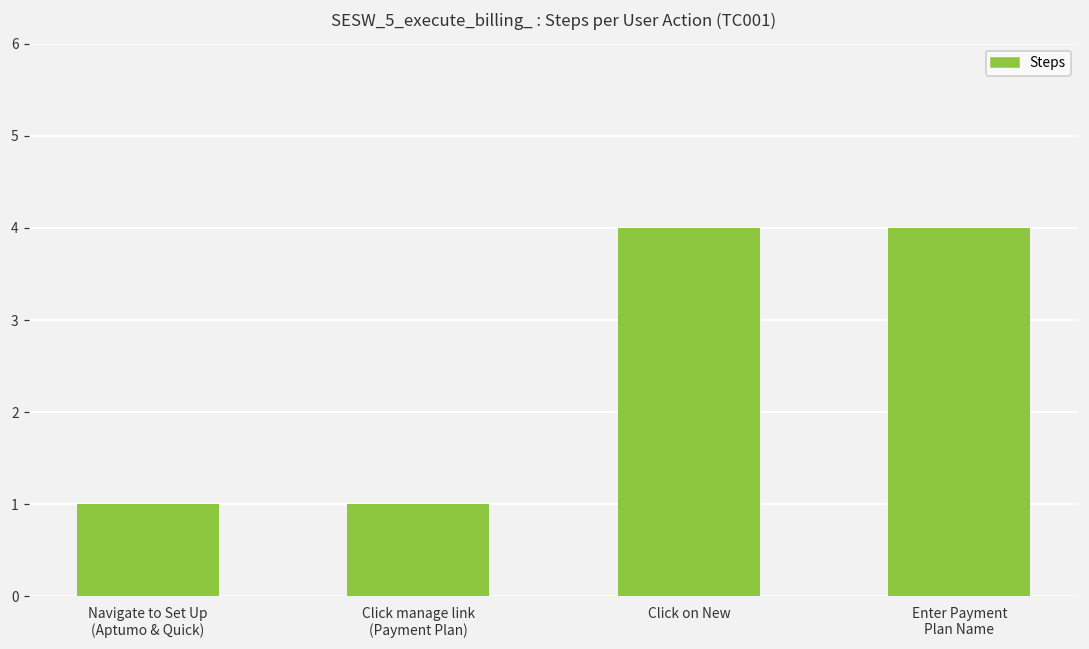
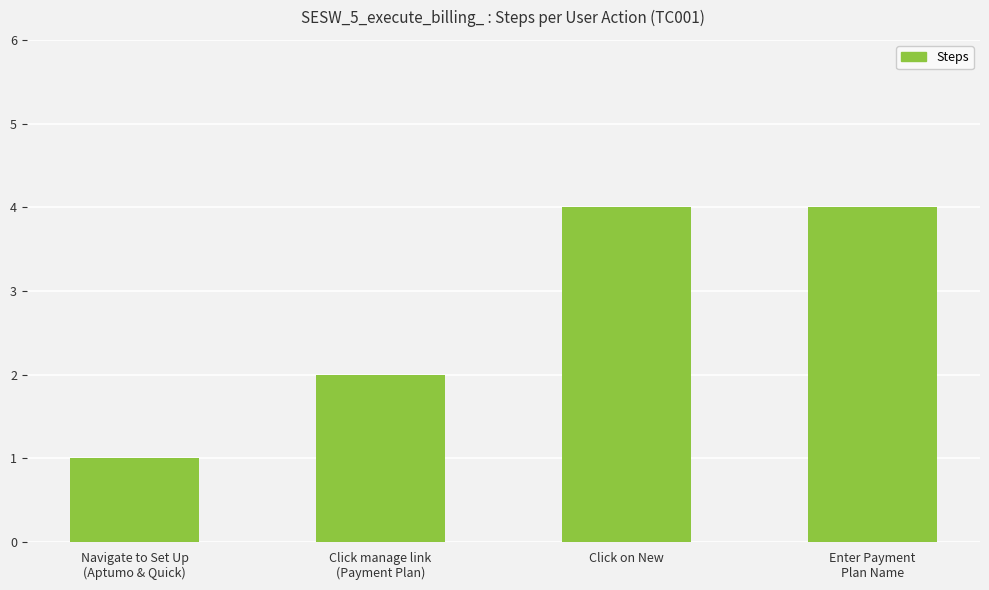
  {
    "Navigate to Set Up (Aptumo & Quick)": 1,
-   "Click manage link (Payment Plan)": 1,
+   "Click manage link (Payment Plan)": 2,
    "Click on New": 4,
    "Enter Payment Plan Name": 4
  }
